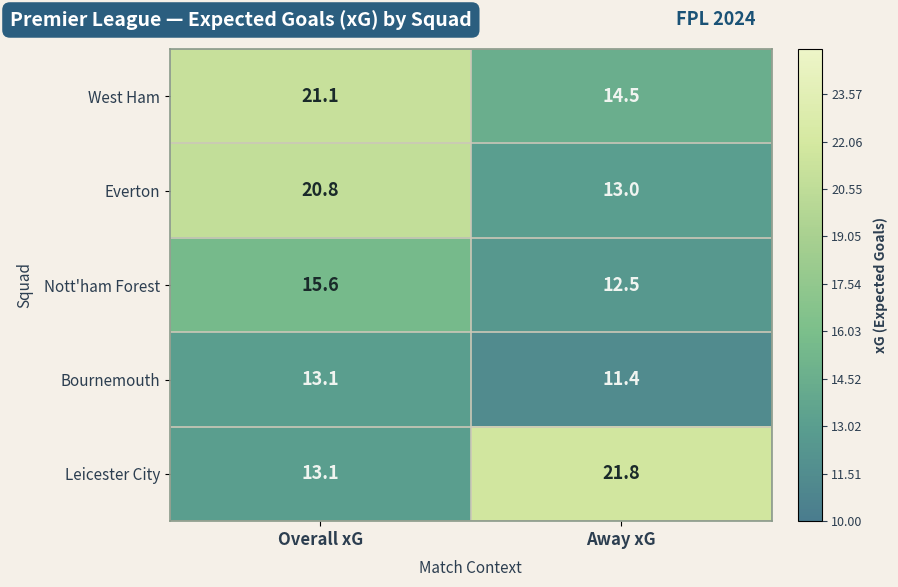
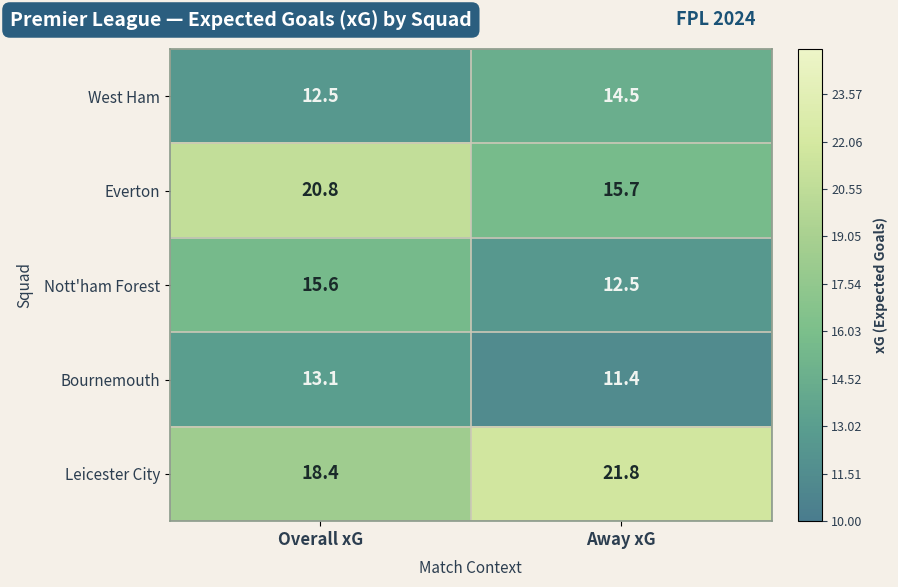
  {
    "West Ham": {
-     "Overall xG": 21.1,
+     "Overall xG": 12.5,
      "Away xG": 14.5
    },
    "Everton": {
      "Overall xG": 20.8,
-     "Away xG": 13.0
+     "Away xG": 15.7
    },
    "Nott'ham Forest": {
      "Overall xG": 15.6,
      "Away xG": 12.5
    },
    "Bournemouth": {
      "Overall xG": 13.1,
      "Away xG": 11.4
    },
    "Leicester City": {
-     "Overall xG": 13.1,
+     "Overall xG": 18.4,
      "Away xG": 21.8
    }
  }
